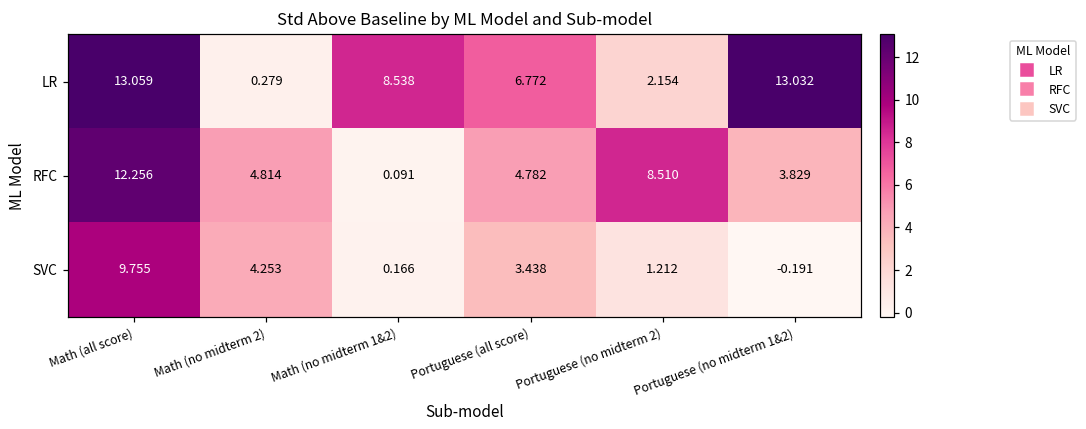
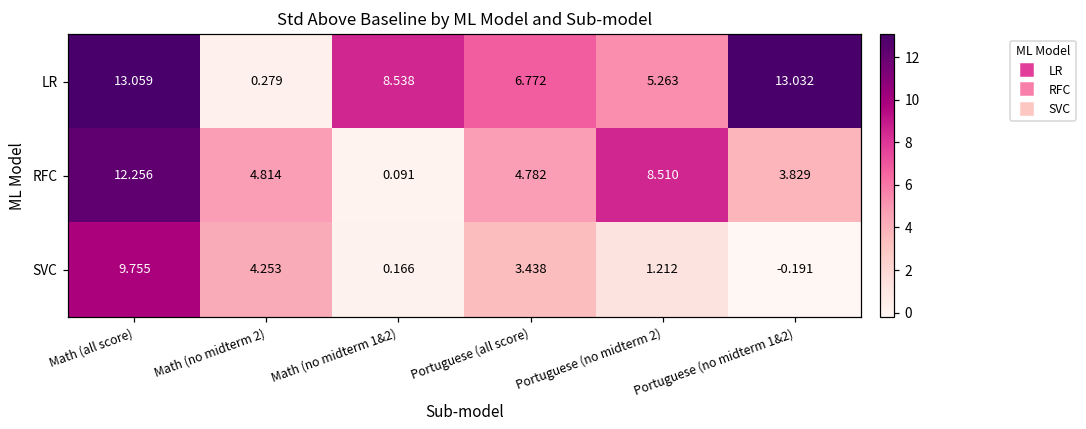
  {
    "LR": {
      "Math (all score)": 13.059,
      "Math (no midterm 2)": 0.279,
      "Math (no midterm 1&2)": 8.538,
      "Portuguese (all score)": 6.772,
-     "Portuguese (no midterm 2)": 2.154,
+     "Portuguese (no midterm 2)": 5.263,
      "Portuguese (no midterm 1&2)": 13.032
    },
    "RFC": {
      "Math (all score)": 12.256,
      "Math (no midterm 2)": 4.814,
      "Math (no midterm 1&2)": 0.091,
      "Portuguese (all score)": 4.782,
      "Portuguese (no midterm 2)": 8.510,
      "Portuguese (no midterm 1&2)": 3.829
    },
    "SVC": {
      "Math (all score)": 9.755,
      "Math (no midterm 2)": 4.253,
      "Math (no midterm 1&2)": 0.166,
      "Portuguese (all score)": 3.438,
      "Portuguese (no midterm 2)": 1.212,
      "Portuguese (no midterm 1&2)": -0.191
    }
  }
